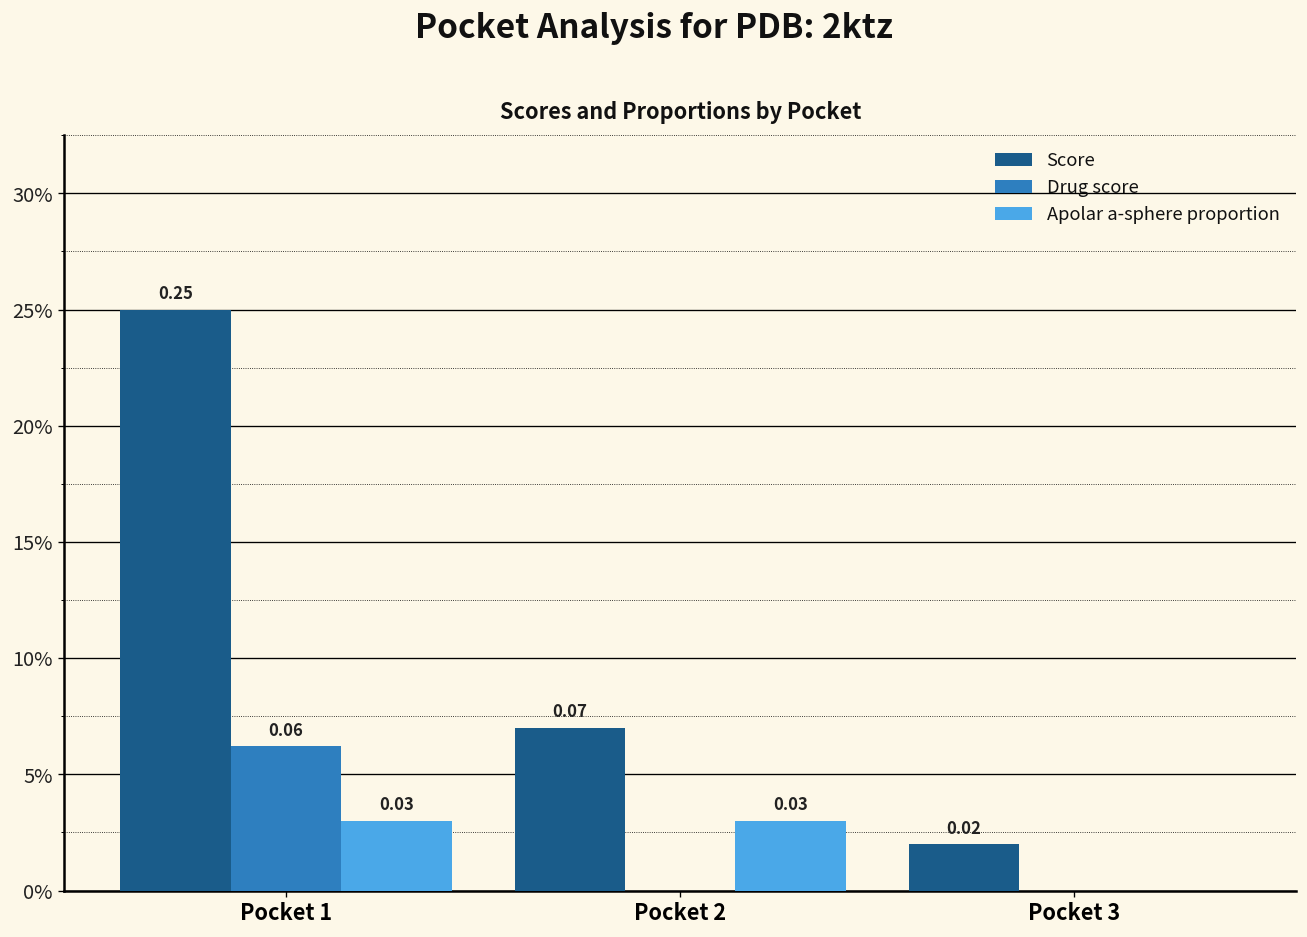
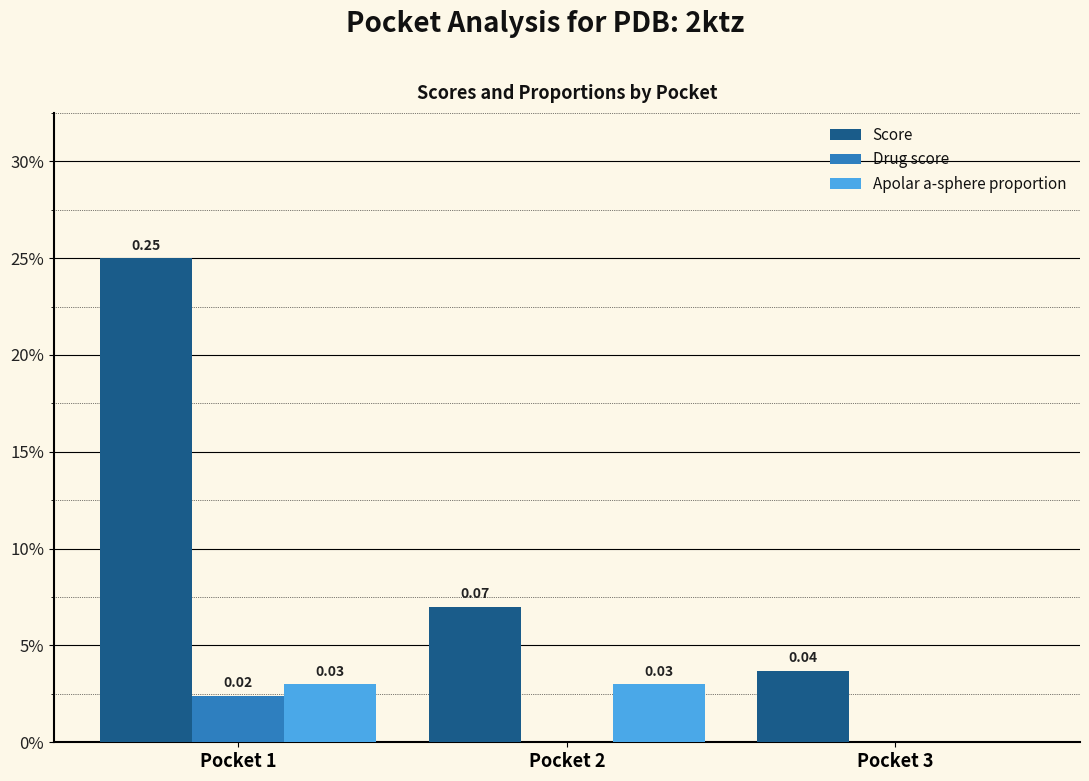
  {
    "Score": {
      "Pocket 1": 0.25,
      "Pocket 2": 0.07,
-     "Pocket 3": 0.02
+     "Pocket 3": 0.04
    },
    "Drug score": {
-     "Pocket 1": 0.06
+     "Pocket 1": 0.02
    },
    "Apolar a-sphere proportion": {
      "Pocket 1": 0.03,
      "Pocket 2": 0.03
    }
  }
